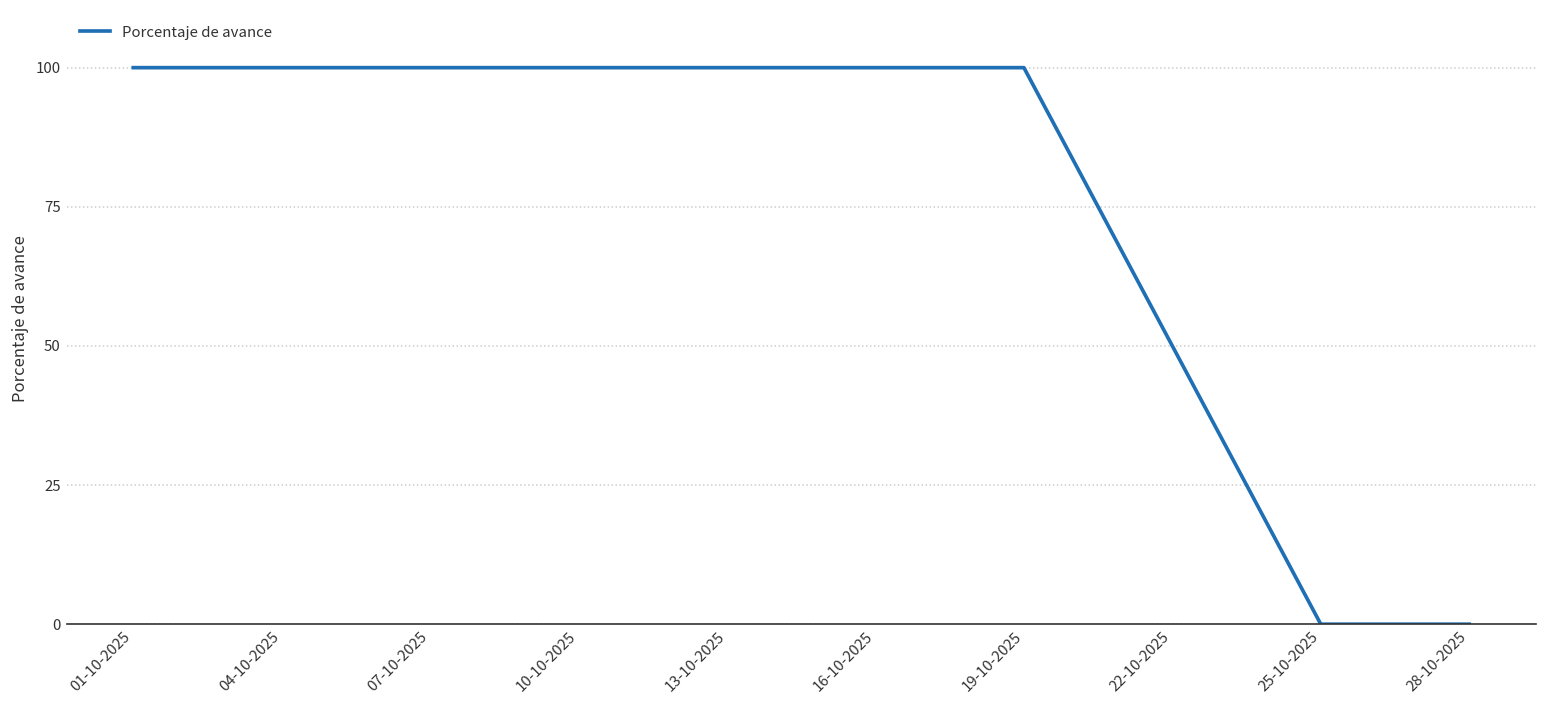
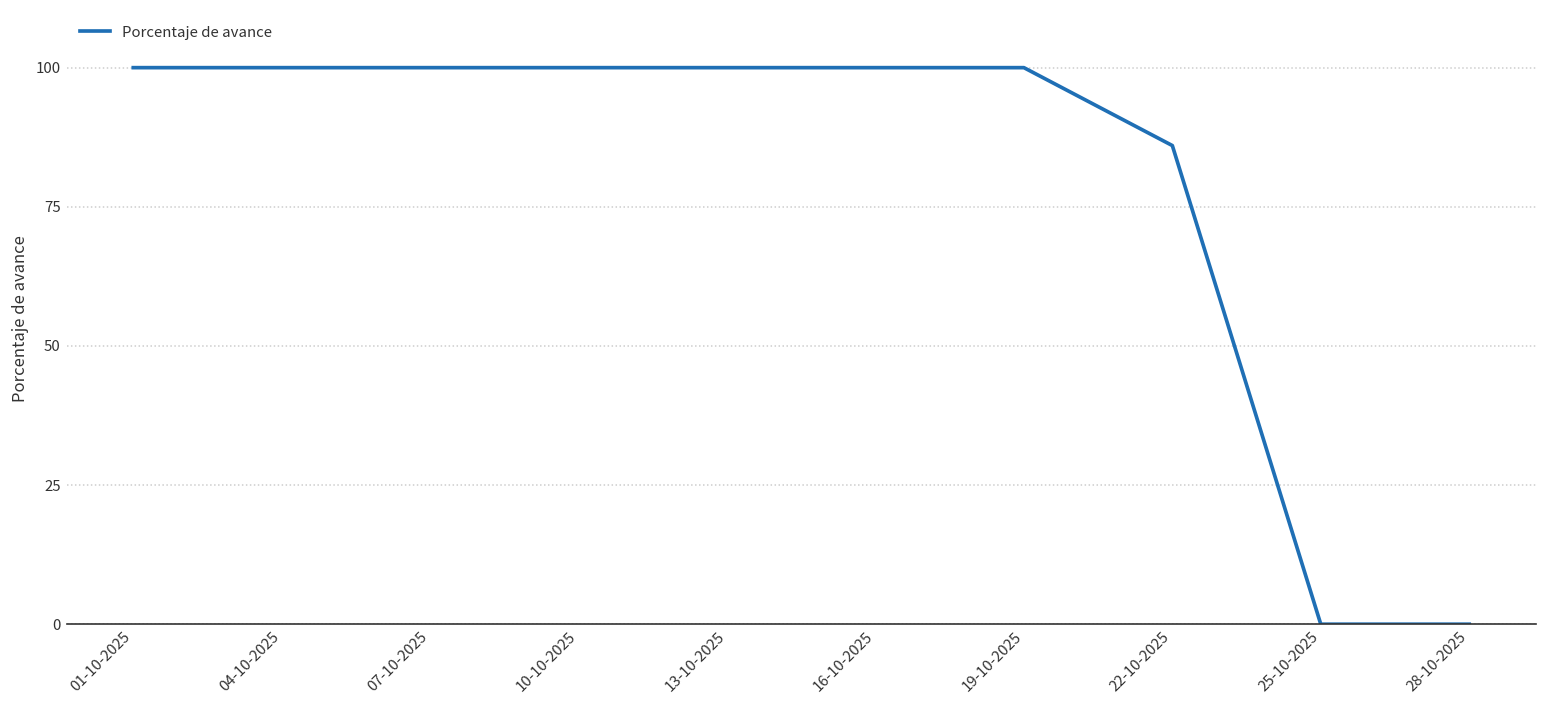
  {
    "01-10-2025": 100,
    "04-10-2025": 100,
    "07-10-2025": 100,
    "10-10-2025": 100,
    "13-10-2025": 100,
    "16-10-2025": 100,
    "19-10-2025": 100,
-   "22-10-2025": 50,
+   "22-10-2025": 86,
    "25-10-2025": 0,
    "28-10-2025": 0
  }
